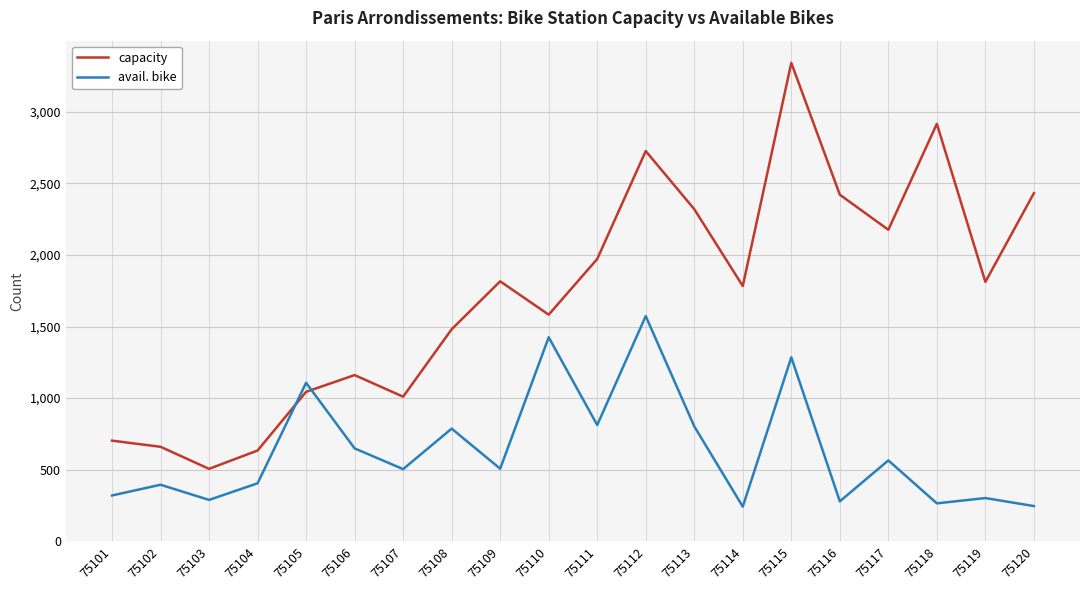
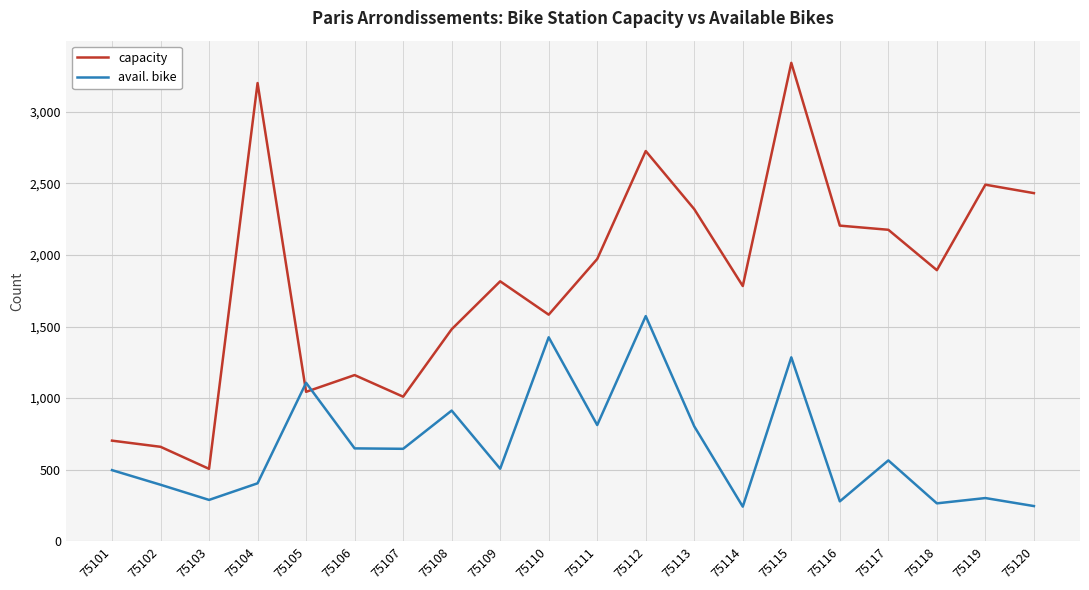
  {
    "capacity": {
      "75101": "700",
      "75102": "660",
      "75103": "510",
-     "75104": "630",
+     "75104": "3,200",
      "75105": "1,040",
      "75106": "1,160",
      "75107": "1,010",
      "75108": "1,480",
      "75109": "1,820",
      "75110": "1,580",
      "75111": "1,970",
      "75112": "2,730",
      "75113": "2,320",
      "75114": "1,780",
      "75115": "3,340",
-     "75116": "2,420",
+     "75116": "2,210",
      "75117": "2,180",
-     "75118": "2,920",
-     "75119": "1,810",
+     "75118": "1,890",
+     "75119": "2,490",
      "75120": "2,430"
    },
    "avail. bike": {
-     "75101": "320",
+     "75101": "500",
      "75102": "400",
      "75103": "290",
      "75104": "410",
      "75105": "1,110",
      "75106": "650",
-     "75107": "500",
-     "75108": "790",
+     "75107": "650",
+     "75108": "910",
      "75109": "510",
      "75110": "1,430",
      "75111": "810",
      "75112": "1,570",
      "75113": "800",
      "75114": "240",
      "75115": "1,290",
      "75116": "280",
      "75117": "570",
      "75118": "270",
      "75119": "300",
      "75120": "250"
    }
  }
